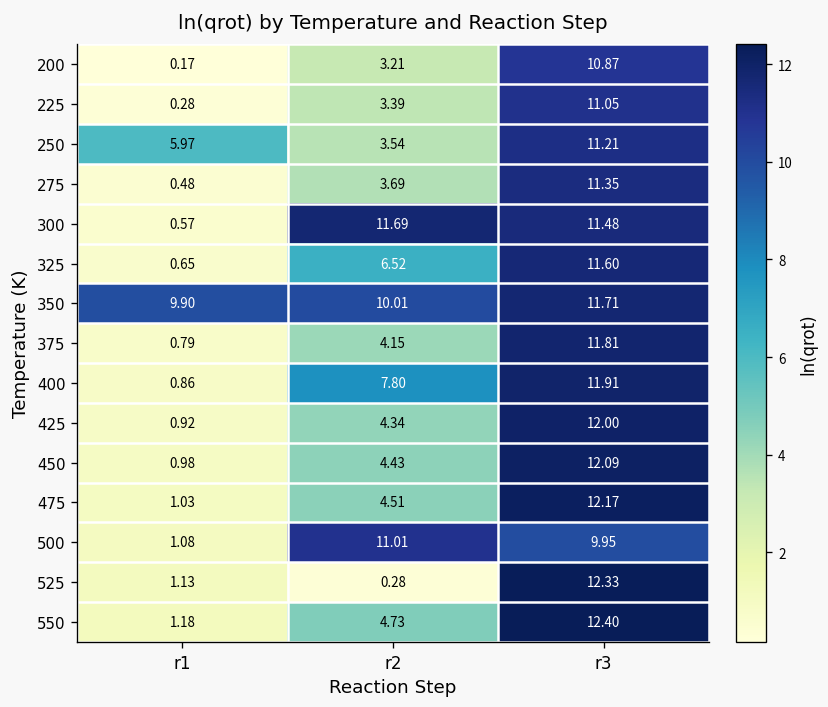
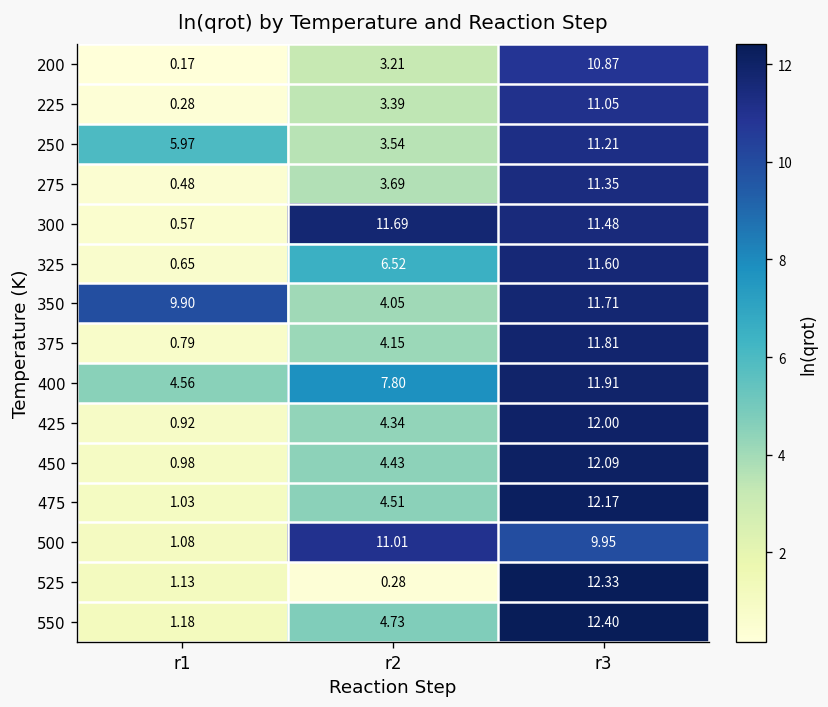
  {
    "200": {
      "r1": 0.17,
      "r2": 3.21,
      "r3": 10.87
    },
    "225": {
      "r1": 0.28,
      "r2": 3.39,
      "r3": 11.05
    },
    "250": {
      "r1": 5.97,
      "r2": 3.54,
      "r3": 11.21
    },
    "275": {
      "r1": 0.48,
      "r2": 3.69,
      "r3": 11.35
    },
    "300": {
      "r1": 0.57,
      "r2": 11.69,
      "r3": 11.48
    },
    "325": {
      "r1": 0.65,
      "r2": 6.52,
      "r3": 11.60
    },
    "350": {
      "r1": 9.90,
-     "r2": 10.01,
+     "r2": 4.05,
      "r3": 11.71
    },
    "375": {
      "r1": 0.79,
      "r2": 4.15,
      "r3": 11.81
    },
    "400": {
-     "r1": 0.86,
+     "r1": 4.56,
      "r2": 7.80,
      "r3": 11.91
    },
    "425": {
      "r1": 0.92,
      "r2": 4.34,
      "r3": 12.00
    },
    "450": {
      "r1": 0.98,
      "r2": 4.43,
      "r3": 12.09
    },
    "475": {
      "r1": 1.03,
      "r2": 4.51,
      "r3": 12.17
    },
    "500": {
      "r1": 1.08,
      "r2": 11.01,
      "r3": 9.95
    },
    "525": {
      "r1": 1.13,
      "r2": 0.28,
      "r3": 12.33
    },
    "550": {
      "r1": 1.18,
      "r2": 4.73,
      "r3": 12.40
    }
  }
